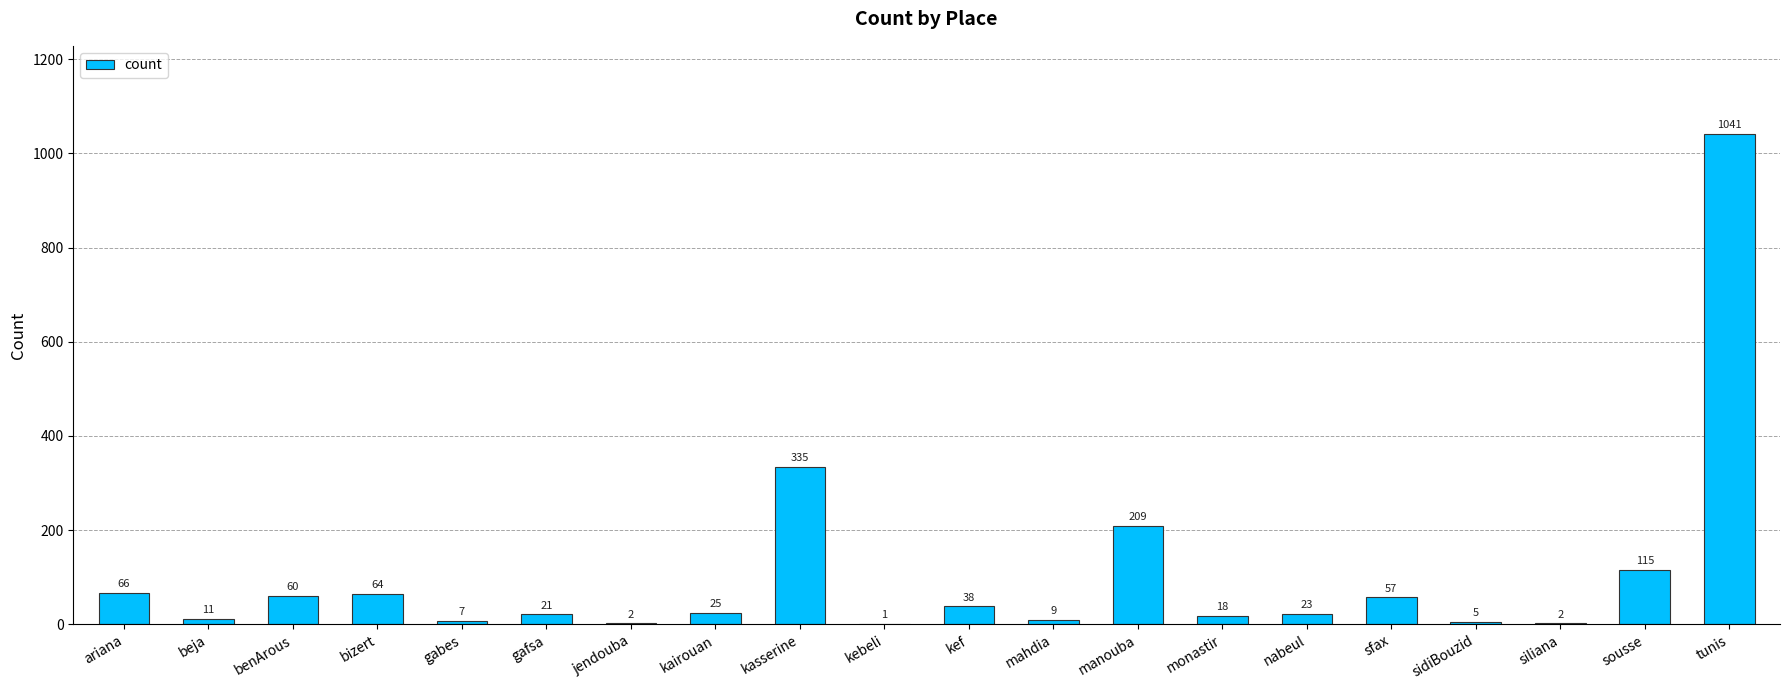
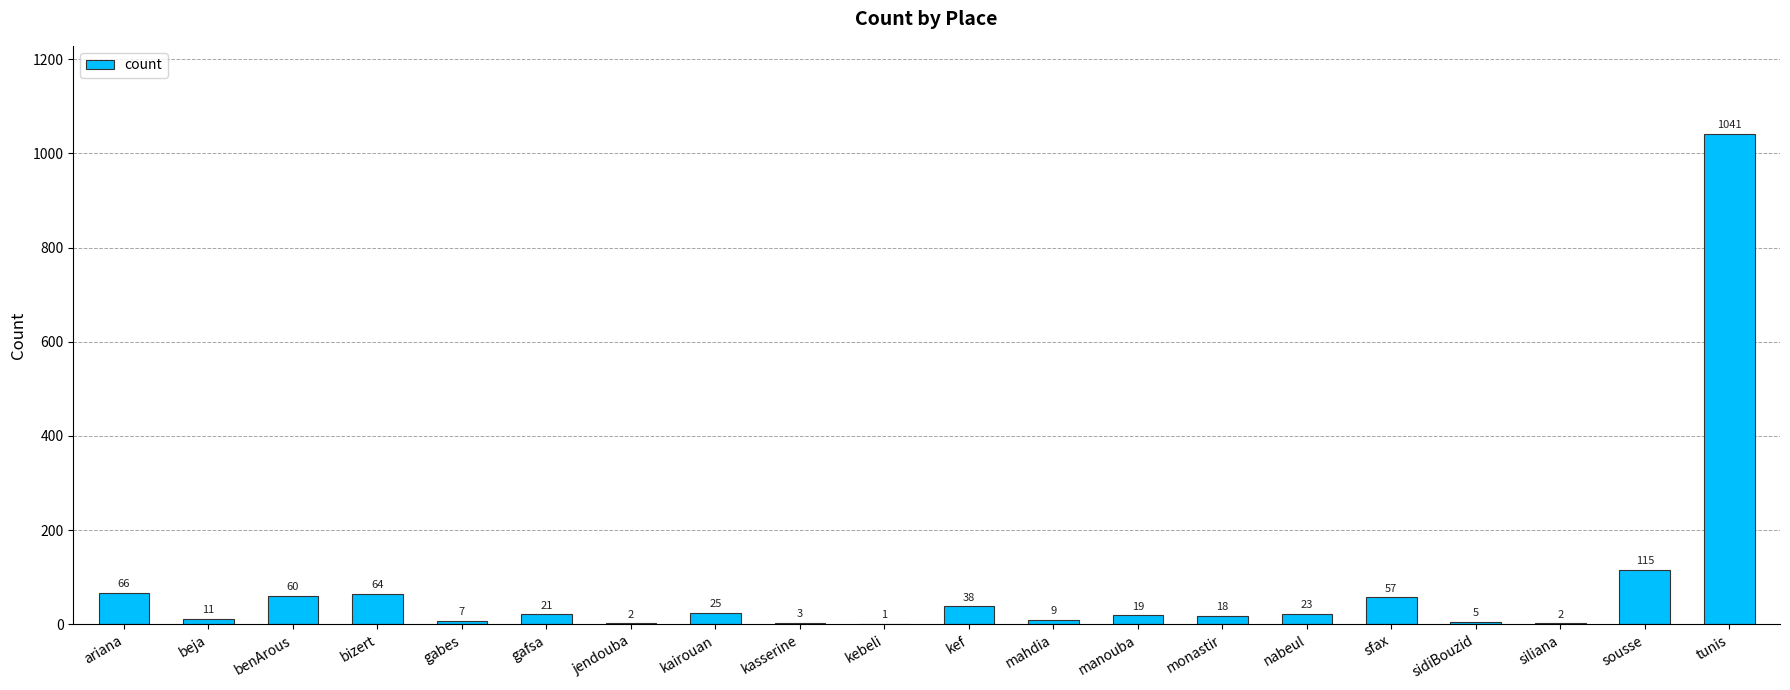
  {
    "ariana": 66,
    "beja": 11,
    "benArous": 60,
    "bizert": 64,
    "gabes": 7,
    "gafsa": 21,
    "jendouba": 2,
    "kairouan": 25,
-   "kasserine": 335,
+   "kasserine": 3,
    "kebeli": 1,
    "kef": 38,
    "mahdia": 9,
-   "manouba": 209,
+   "manouba": 19,
    "monastir": 18,
    "nabeul": 23,
    "sfax": 57,
    "sidiBouzid": 5,
    "siliana": 2,
    "sousse": 115,
    "tunis": 1041
  }
